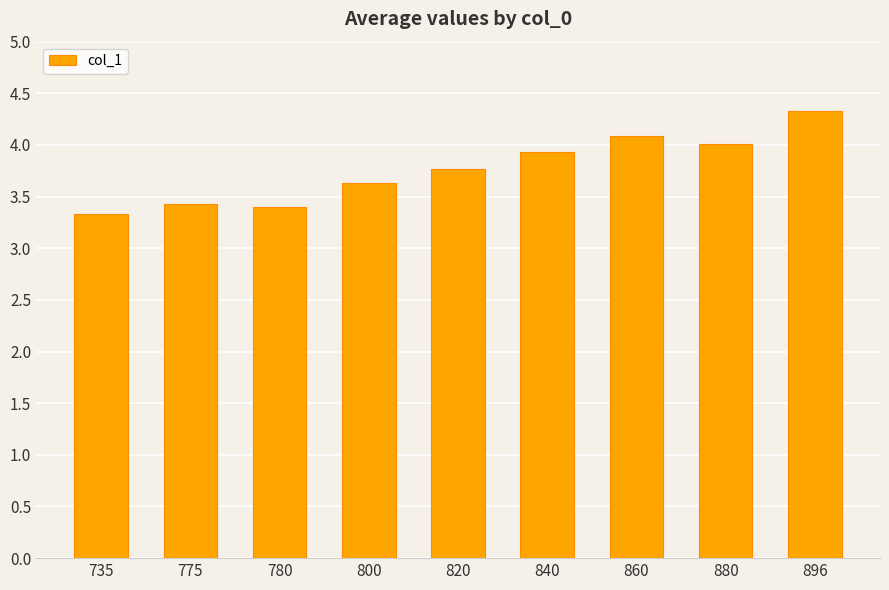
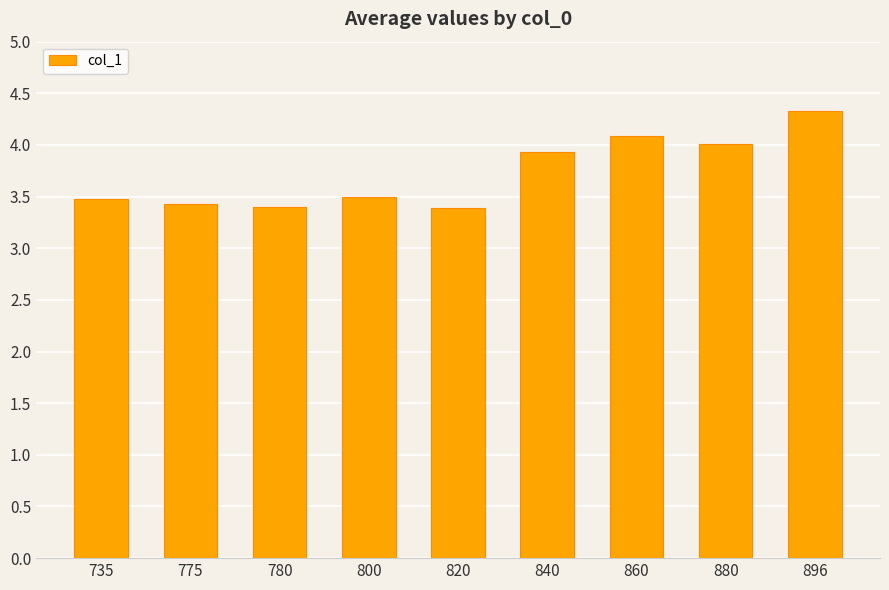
  {
-   "735": 3.33,
+   "735": 3.48,
    "775": 3.43,
    "780": 3.40,
-   "800": 3.64,
-   "820": 3.77,
+   "800": 3.50,
+   "820": 3.39,
    "840": 3.93,
    "860": 4.09,
    "880": 4.01,
    "896": 4.33
  }
